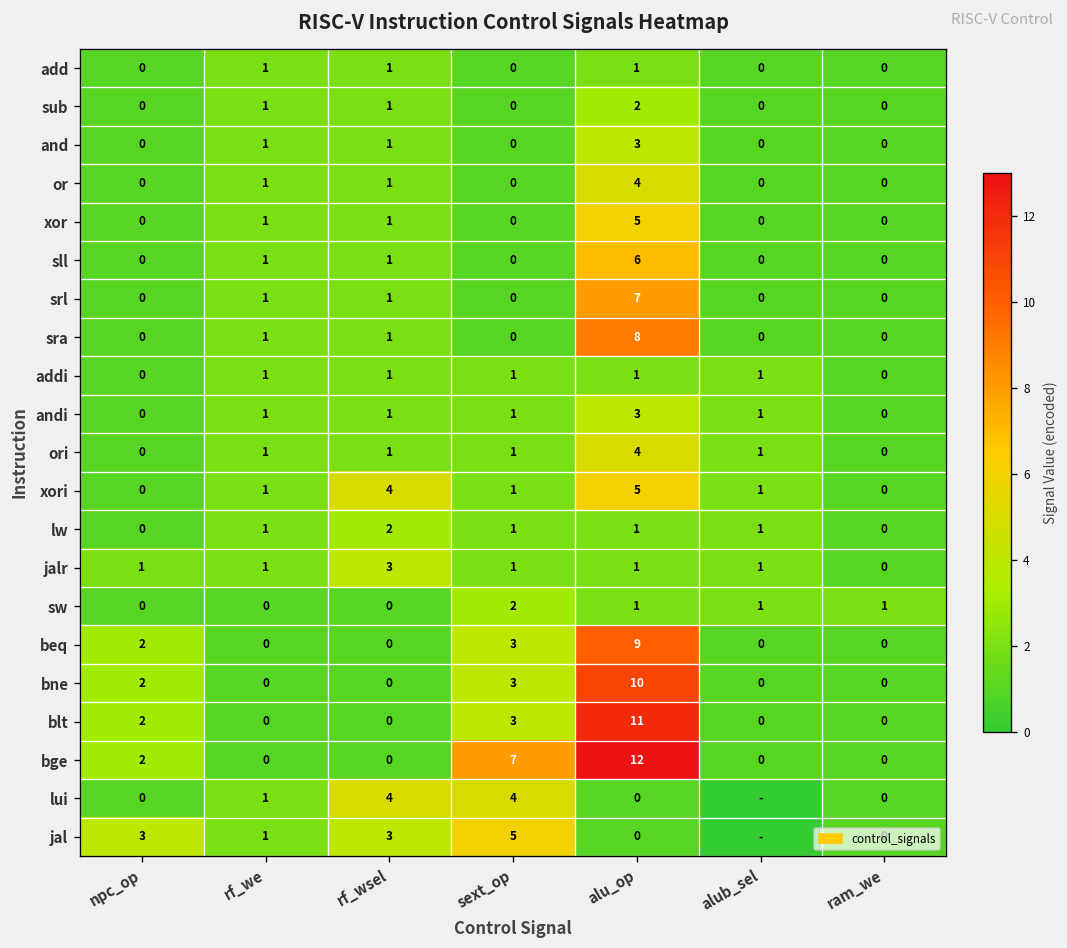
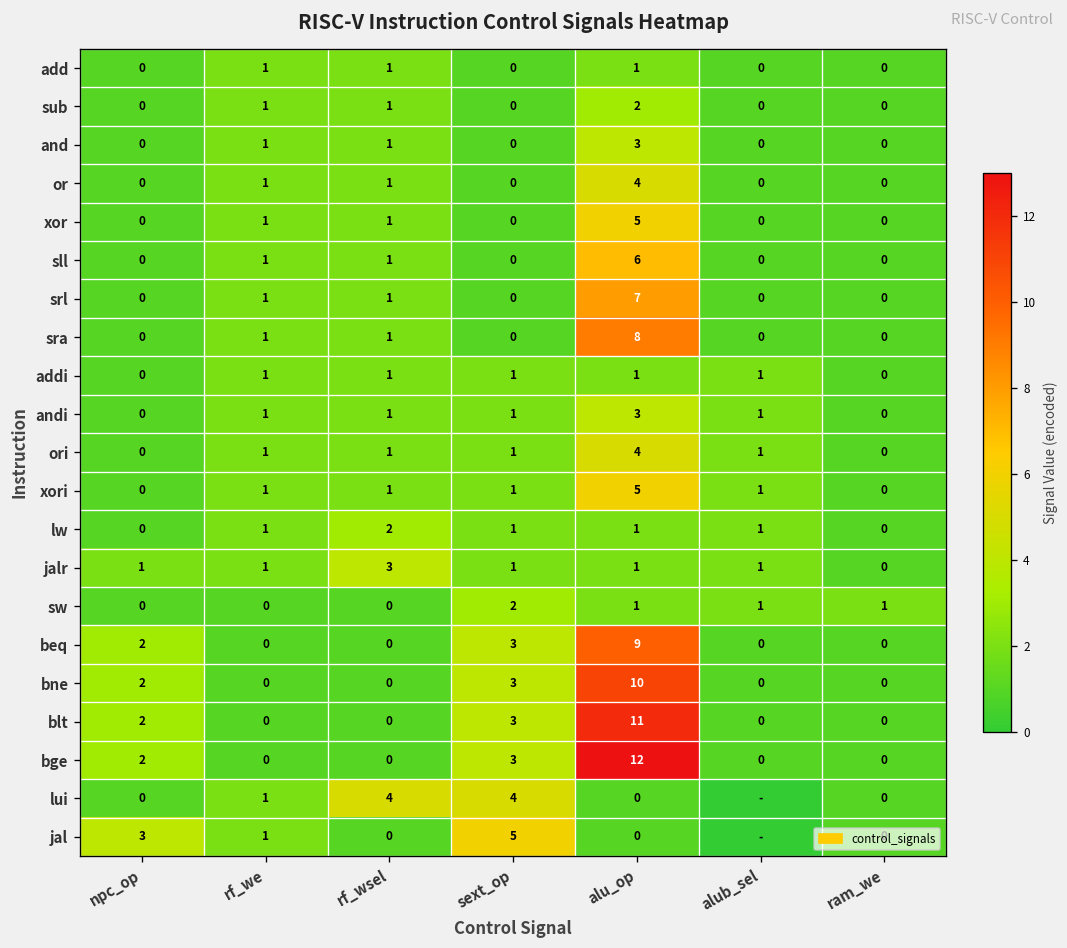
  {
    "add": {
      "npc_op": 0,
      "rf_we": 1,
      "rf_wsel": 1,
      "sext_op": 0,
      "alu_op": 1,
      "alub_sel": 0,
      "ram_we": 0
    },
    "sub": {
      "npc_op": 0,
      "rf_we": 1,
      "rf_wsel": 1,
      "sext_op": 0,
      "alu_op": 2,
      "alub_sel": 0,
      "ram_we": 0
    },
    "and": {
      "npc_op": 0,
      "rf_we": 1,
      "rf_wsel": 1,
      "sext_op": 0,
      "alu_op": 3,
      "alub_sel": 0,
      "ram_we": 0
    },
    "or": {
      "npc_op": 0,
      "rf_we": 1,
      "rf_wsel": 1,
      "sext_op": 0,
      "alu_op": 4,
      "alub_sel": 0,
      "ram_we": 0
    },
    "xor": {
      "npc_op": 0,
      "rf_we": 1,
      "rf_wsel": 1,
      "sext_op": 0,
      "alu_op": 5,
      "alub_sel": 0,
      "ram_we": 0
    },
    "sll": {
      "npc_op": 0,
      "rf_we": 1,
      "rf_wsel": 1,
      "sext_op": 0,
      "alu_op": 6,
      "alub_sel": 0,
      "ram_we": 0
    },
    "srl": {
      "npc_op": 0,
      "rf_we": 1,
      "rf_wsel": 1,
      "sext_op": 0,
      "alu_op": 7,
      "alub_sel": 0,
      "ram_we": 0
    },
    "sra": {
      "npc_op": 0,
      "rf_we": 1,
      "rf_wsel": 1,
      "sext_op": 0,
      "alu_op": 8,
      "alub_sel": 0,
      "ram_we": 0
    },
    "addi": {
      "npc_op": 0,
      "rf_we": 1,
      "rf_wsel": 1,
      "sext_op": 1,
      "alu_op": 1,
      "alub_sel": 1,
      "ram_we": 0
    },
    "andi": {
      "npc_op": 0,
      "rf_we": 1,
      "rf_wsel": 1,
      "sext_op": 1,
      "alu_op": 3,
      "alub_sel": 1,
      "ram_we": 0
    },
    "ori": {
      "npc_op": 0,
      "rf_we": 1,
      "rf_wsel": 1,
      "sext_op": 1,
      "alu_op": 4,
      "alub_sel": 1,
      "ram_we": 0
    },
    "xori": {
      "npc_op": 0,
      "rf_we": 1,
-     "rf_wsel": 4,
+     "rf_wsel": 1,
      "sext_op": 1,
      "alu_op": 5,
      "alub_sel": 1,
      "ram_we": 0
    },
    "lw": {
      "npc_op": 0,
      "rf_we": 1,
      "rf_wsel": 2,
      "sext_op": 1,
      "alu_op": 1,
      "alub_sel": 1,
      "ram_we": 0
    },
    "jalr": {
      "npc_op": 1,
      "rf_we": 1,
      "rf_wsel": 3,
      "sext_op": 1,
      "alu_op": 1,
      "alub_sel": 1,
      "ram_we": 0
    },
    "sw": {
      "npc_op": 0,
      "rf_we": 0,
      "rf_wsel": 0,
      "sext_op": 2,
      "alu_op": 1,
      "alub_sel": 1,
      "ram_we": 1
    },
    "beq": {
      "npc_op": 2,
      "rf_we": 0,
      "rf_wsel": 0,
      "sext_op": 3,
      "alu_op": 9,
      "alub_sel": 0,
      "ram_we": 0
    },
    "bne": {
      "npc_op": 2,
      "rf_we": 0,
      "rf_wsel": 0,
      "sext_op": 3,
      "alu_op": 10,
      "alub_sel": 0,
      "ram_we": 0
    },
    "blt": {
      "npc_op": 2,
      "rf_we": 0,
      "rf_wsel": 0,
      "sext_op": 3,
      "alu_op": 11,
      "alub_sel": 0,
      "ram_we": 0
    },
    "bge": {
      "npc_op": 2,
      "rf_we": 0,
      "rf_wsel": 0,
-     "sext_op": 7,
+     "sext_op": 3,
      "alu_op": 12,
      "alub_sel": 0,
      "ram_we": 0
    },
    "lui": {
      "npc_op": 0,
      "rf_we": 1,
      "rf_wsel": 4,
      "sext_op": 4,
      "alu_op": 0,
      "ram_we": 0
    },
    "jal": {
      "npc_op": 3,
      "rf_we": 1,
-     "rf_wsel": 3,
+     "rf_wsel": 0,
      "sext_op": 5,
      "alu_op": 0
    }
  }
